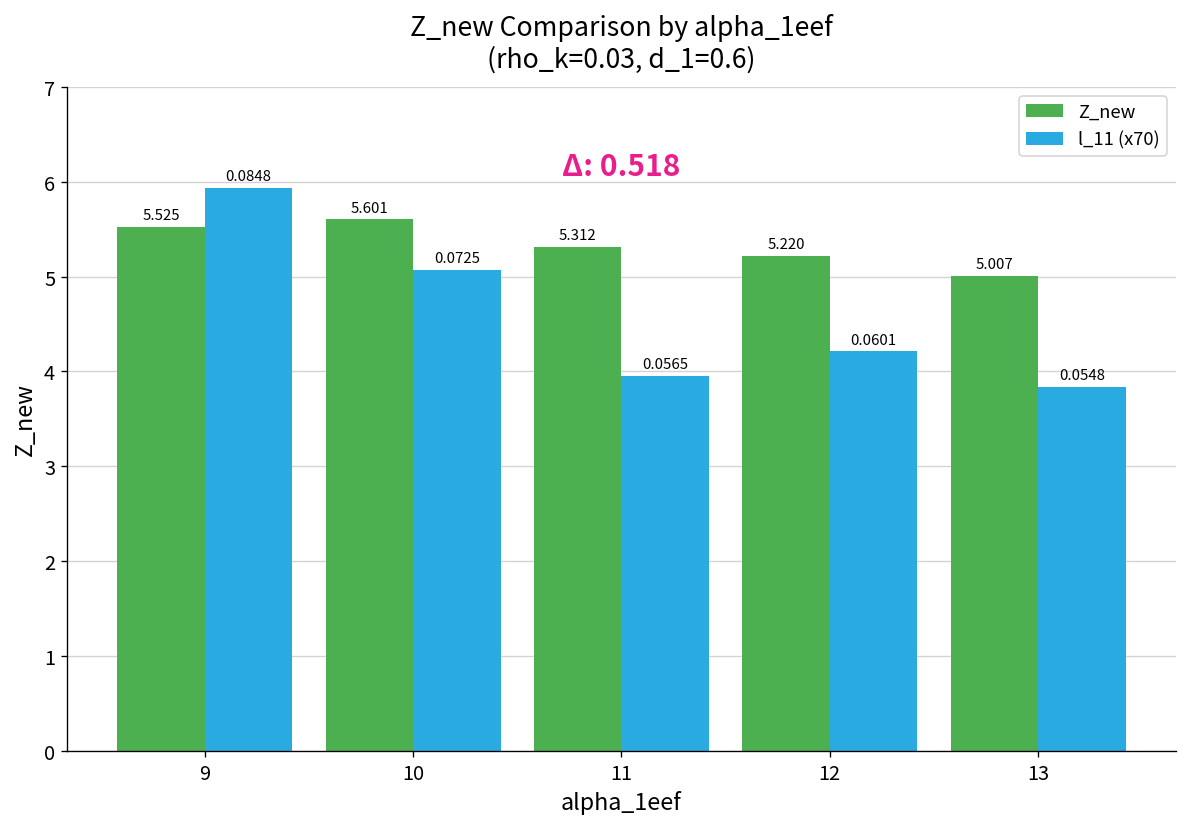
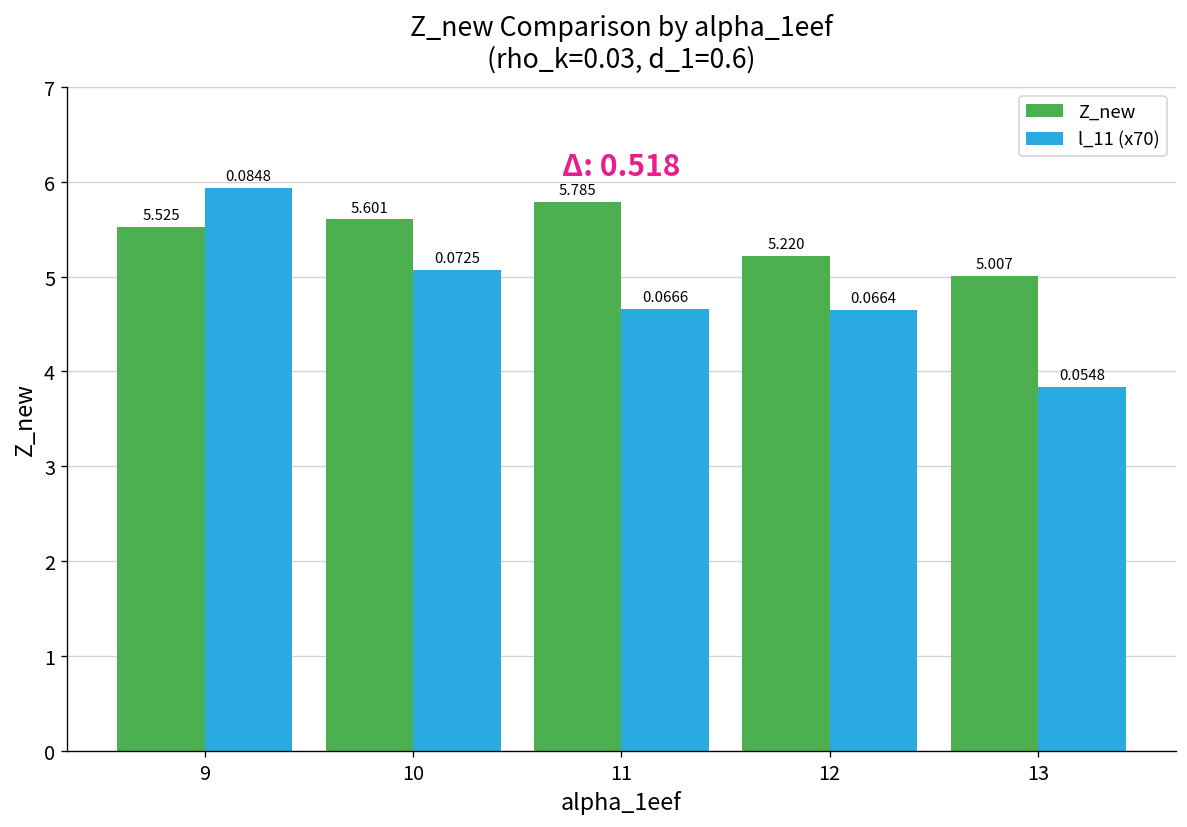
  {
    "Z_new": {
      "9": 5.525,
      "10": 5.601,
-     "11": 5.312,
+     "11": 5.785,
      "12": 5.220,
      "13": 5.007
    },
    "l_11 (x70)": {
-     "11": 0.0565,
-     "12": 0.0601
+     "11": 0.0666,
+     "12": 0.0664
    }
  }
